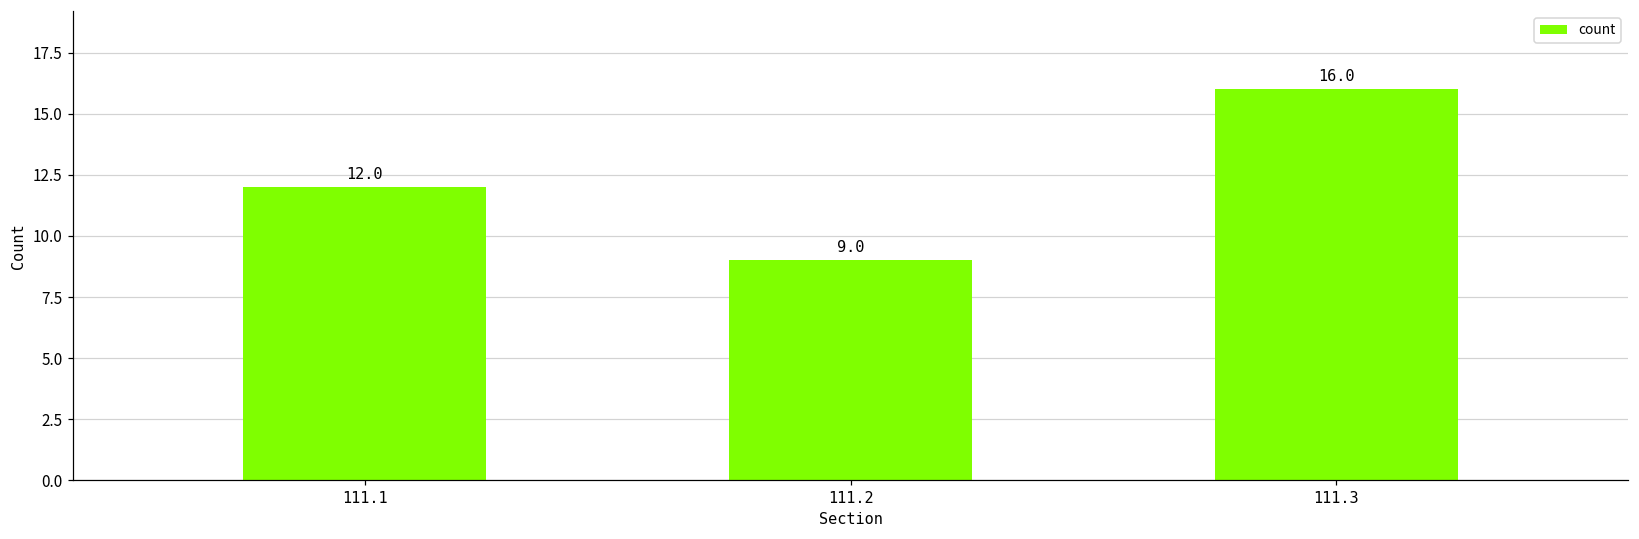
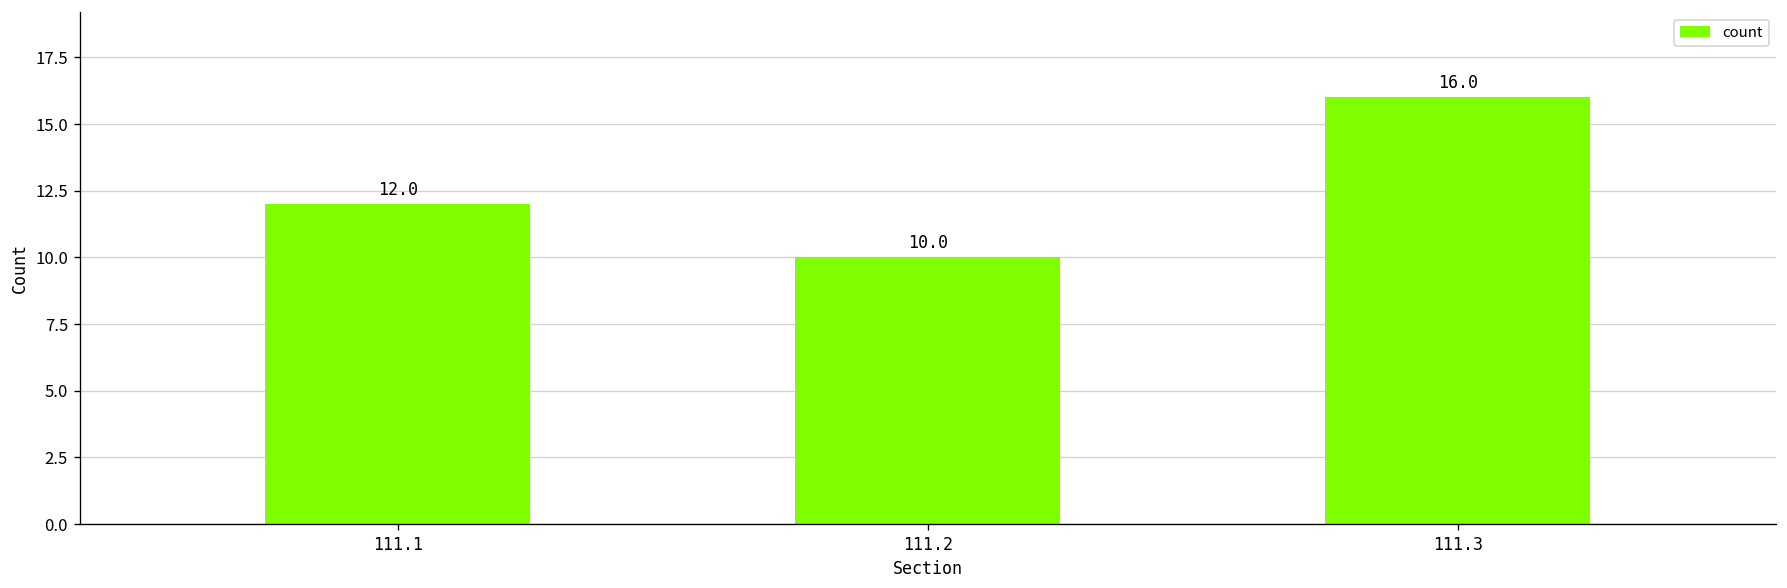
  {
    "111.1": 12.0,
-   "111.2": 9.0,
+   "111.2": 10.0,
    "111.3": 16.0
  }
